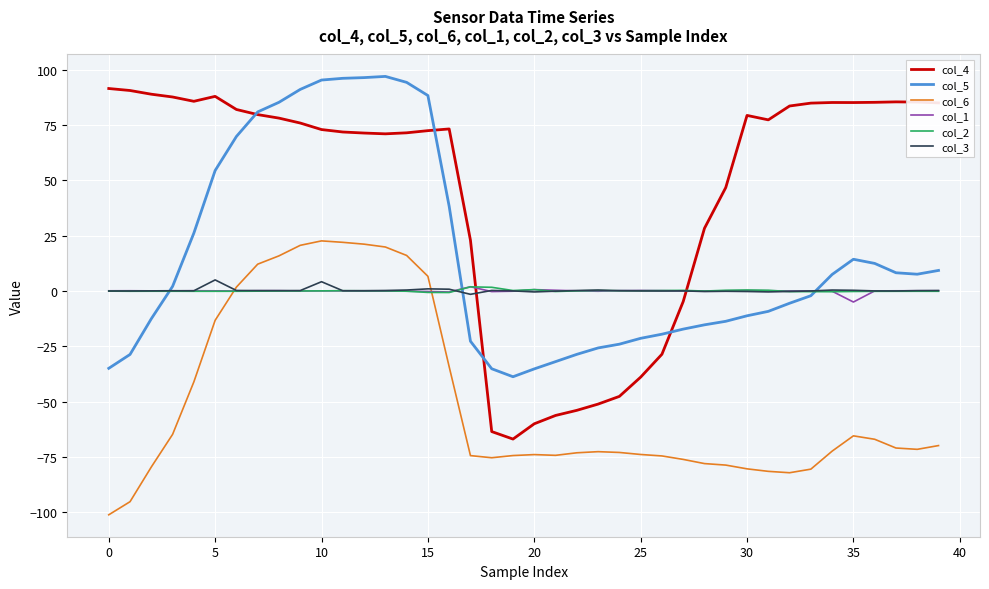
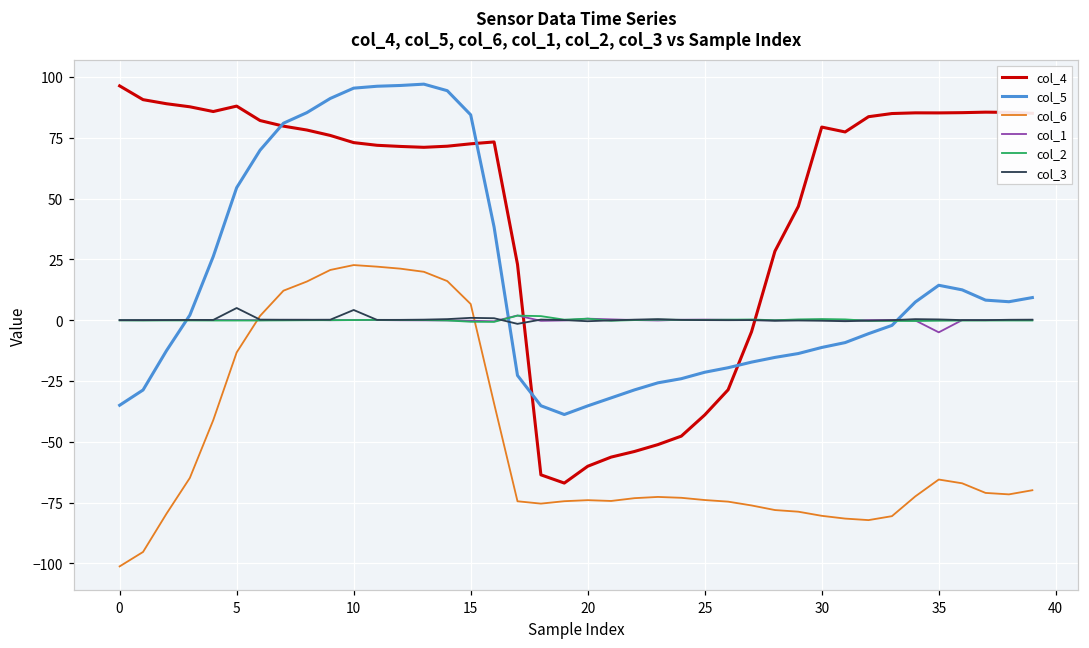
  {
    "col_4": {
-     "0": 92,
+     "0": 96,
      "5": 88,
      "10": 73,
      "15": 72,
      "20": -60,
      "25": -39,
      "30": 79,
      "35": 85
    },
    "col_5": {
      "0": -35,
      "5": 54,
      "10": 95,
-     "15": 88,
+     "15": 84,
      "20": -35,
      "25": -21,
      "30": -11,
      "35": 14
    },
    "col_6": {
      "0": -101,
      "5": -13,
      "10": 23,
      "15": 7,
      "20": -74,
      "25": -74,
      "30": -80,
      "35": -66
    },
    "col_1": {
      "35": -5
    },
    "col_3": {
      "5": 5,
      "10": 4,
      "15": 1
    }
  }
